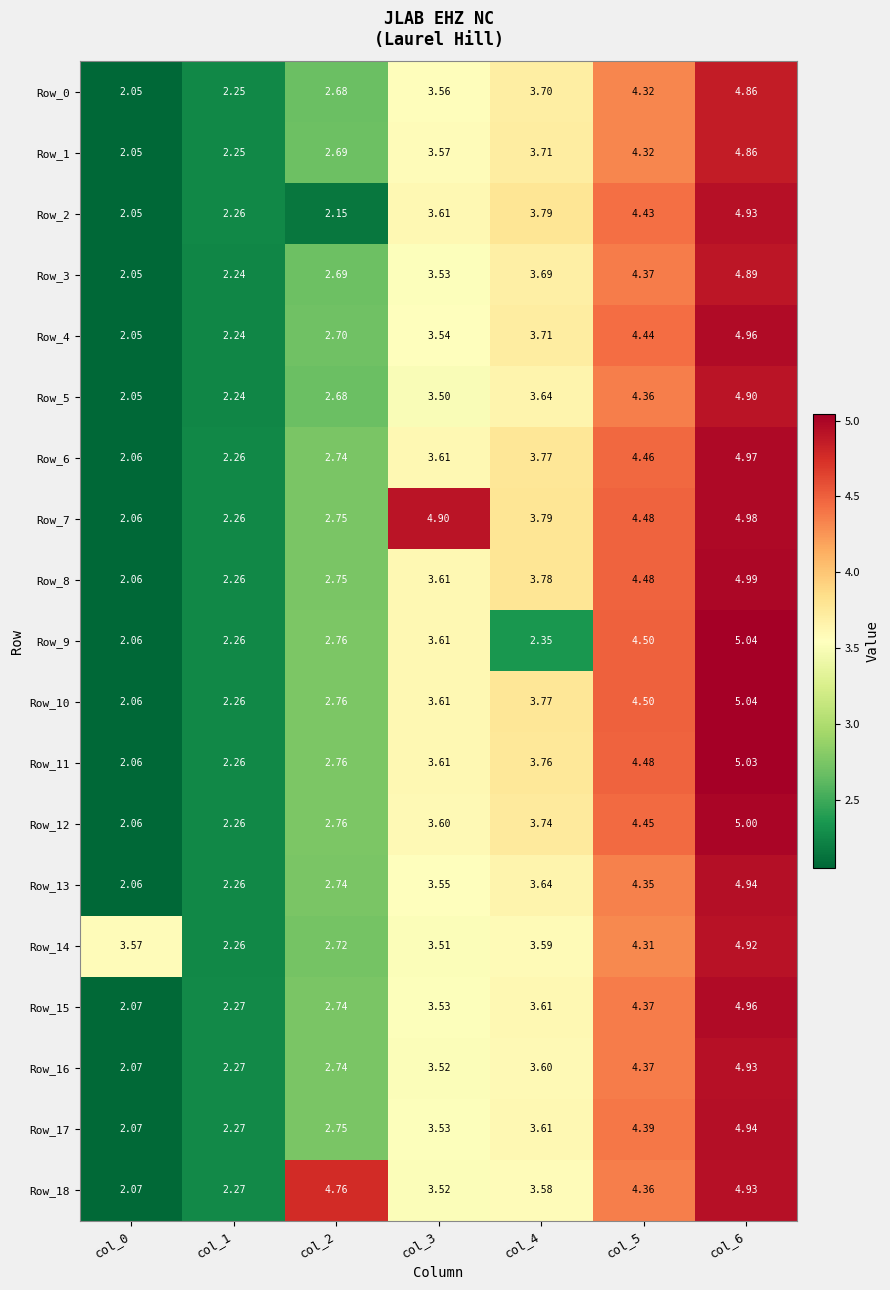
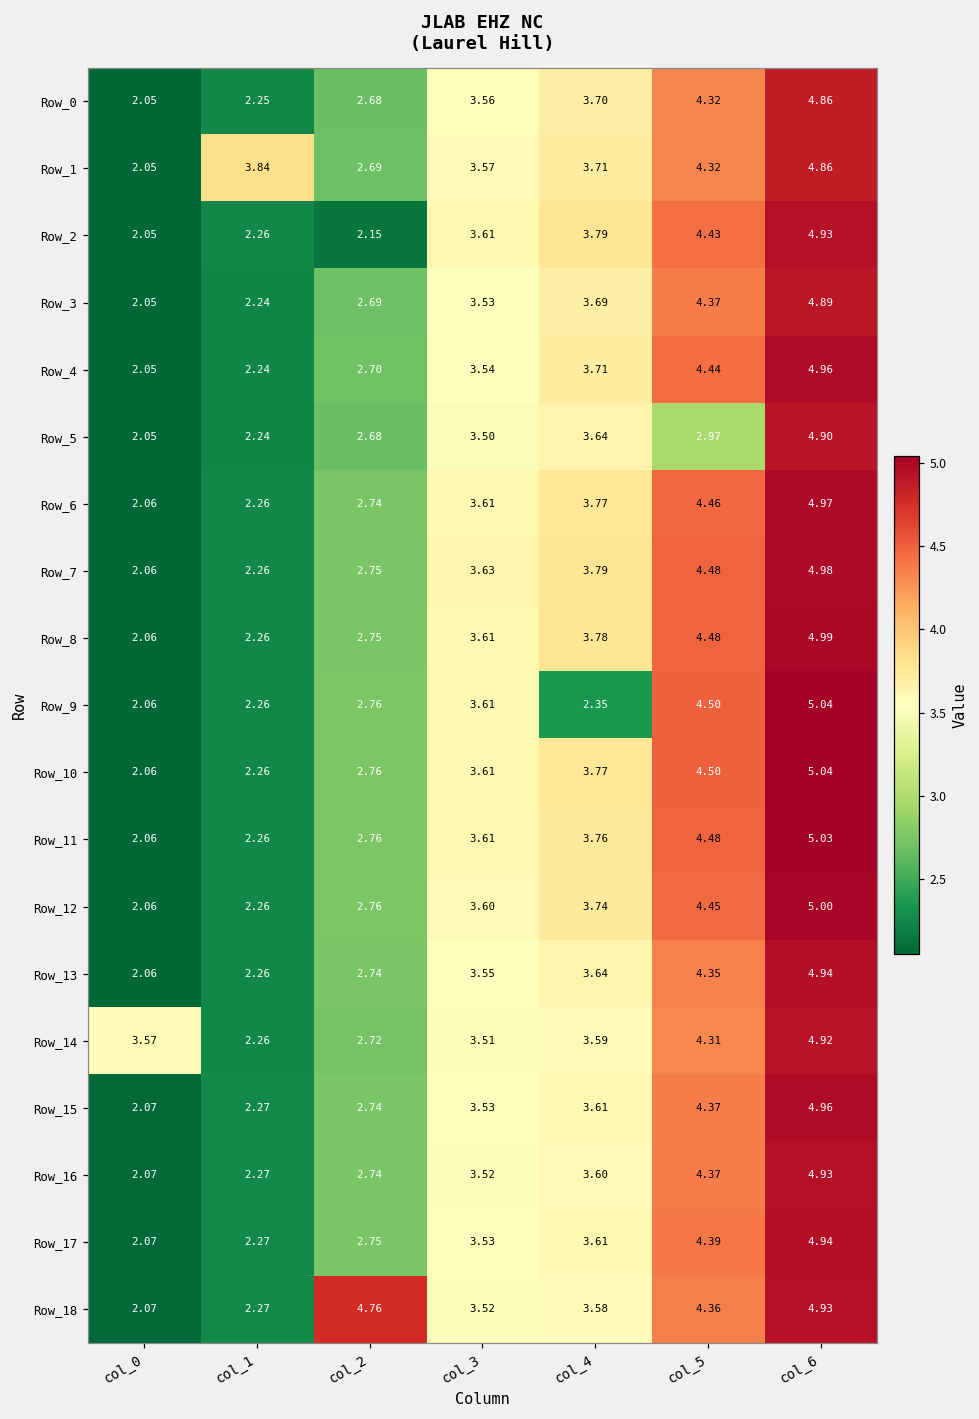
  {
    "Row_0": {
      "col_0": 2.05,
      "col_1": 2.25,
      "col_2": 2.68,
      "col_3": 3.56,
      "col_4": 3.70,
      "col_5": 4.32,
      "col_6": 4.86
    },
    "Row_1": {
      "col_0": 2.05,
-     "col_1": 2.25,
+     "col_1": 3.84,
      "col_2": 2.69,
      "col_3": 3.57,
      "col_4": 3.71,
      "col_5": 4.32,
      "col_6": 4.86
    },
    "Row_2": {
      "col_0": 2.05,
      "col_1": 2.26,
      "col_2": 2.15,
      "col_3": 3.61,
      "col_4": 3.79,
      "col_5": 4.43,
      "col_6": 4.93
    },
    "Row_3": {
      "col_0": 2.05,
      "col_1": 2.24,
      "col_2": 2.69,
      "col_3": 3.53,
      "col_4": 3.69,
      "col_5": 4.37,
      "col_6": 4.89
    },
    "Row_4": {
      "col_0": 2.05,
      "col_1": 2.24,
      "col_2": 2.70,
      "col_3": 3.54,
      "col_4": 3.71,
      "col_5": 4.44,
      "col_6": 4.96
    },
    "Row_5": {
      "col_0": 2.05,
      "col_1": 2.24,
      "col_2": 2.68,
      "col_3": 3.50,
      "col_4": 3.64,
-     "col_5": 4.36,
+     "col_5": 2.97,
      "col_6": 4.90
    },
    "Row_6": {
      "col_0": 2.06,
      "col_1": 2.26,
      "col_2": 2.74,
      "col_3": 3.61,
      "col_4": 3.77,
      "col_5": 4.46,
      "col_6": 4.97
    },
    "Row_7": {
      "col_0": 2.06,
      "col_1": 2.26,
      "col_2": 2.75,
-     "col_3": 4.90,
+     "col_3": 3.63,
      "col_4": 3.79,
      "col_5": 4.48,
      "col_6": 4.98
    },
    "Row_8": {
      "col_0": 2.06,
      "col_1": 2.26,
      "col_2": 2.75,
      "col_3": 3.61,
      "col_4": 3.78,
      "col_5": 4.48,
      "col_6": 4.99
    },
    "Row_9": {
      "col_0": 2.06,
      "col_1": 2.26,
      "col_2": 2.76,
      "col_3": 3.61,
      "col_4": 2.35,
      "col_5": 4.50,
      "col_6": 5.04
    },
    "Row_10": {
      "col_0": 2.06,
      "col_1": 2.26,
      "col_2": 2.76,
      "col_3": 3.61,
      "col_4": 3.77,
      "col_5": 4.50,
      "col_6": 5.04
    },
    "Row_11": {
      "col_0": 2.06,
      "col_1": 2.26,
      "col_2": 2.76,
      "col_3": 3.61,
      "col_4": 3.76,
      "col_5": 4.48,
      "col_6": 5.03
    },
    "Row_12": {
      "col_0": 2.06,
      "col_1": 2.26,
      "col_2": 2.76,
      "col_3": 3.60,
      "col_4": 3.74,
      "col_5": 4.45,
      "col_6": 5.00
    },
    "Row_13": {
      "col_0": 2.06,
      "col_1": 2.26,
      "col_2": 2.74,
      "col_3": 3.55,
      "col_4": 3.64,
      "col_5": 4.35,
      "col_6": 4.94
    },
    "Row_14": {
      "col_0": 3.57,
      "col_1": 2.26,
      "col_2": 2.72,
      "col_3": 3.51,
      "col_4": 3.59,
      "col_5": 4.31,
      "col_6": 4.92
    },
    "Row_15": {
      "col_0": 2.07,
      "col_1": 2.27,
      "col_2": 2.74,
      "col_3": 3.53,
      "col_4": 3.61,
      "col_5": 4.37,
      "col_6": 4.96
    },
    "Row_16": {
      "col_0": 2.07,
      "col_1": 2.27,
      "col_2": 2.74,
      "col_3": 3.52,
      "col_4": 3.60,
      "col_5": 4.37,
      "col_6": 4.93
    },
    "Row_17": {
      "col_0": 2.07,
      "col_1": 2.27,
      "col_2": 2.75,
      "col_3": 3.53,
      "col_4": 3.61,
      "col_5": 4.39,
      "col_6": 4.94
    },
    "Row_18": {
      "col_0": 2.07,
      "col_1": 2.27,
      "col_2": 4.76,
      "col_3": 3.52,
      "col_4": 3.58,
      "col_5": 4.36,
      "col_6": 4.93
    }
  }
